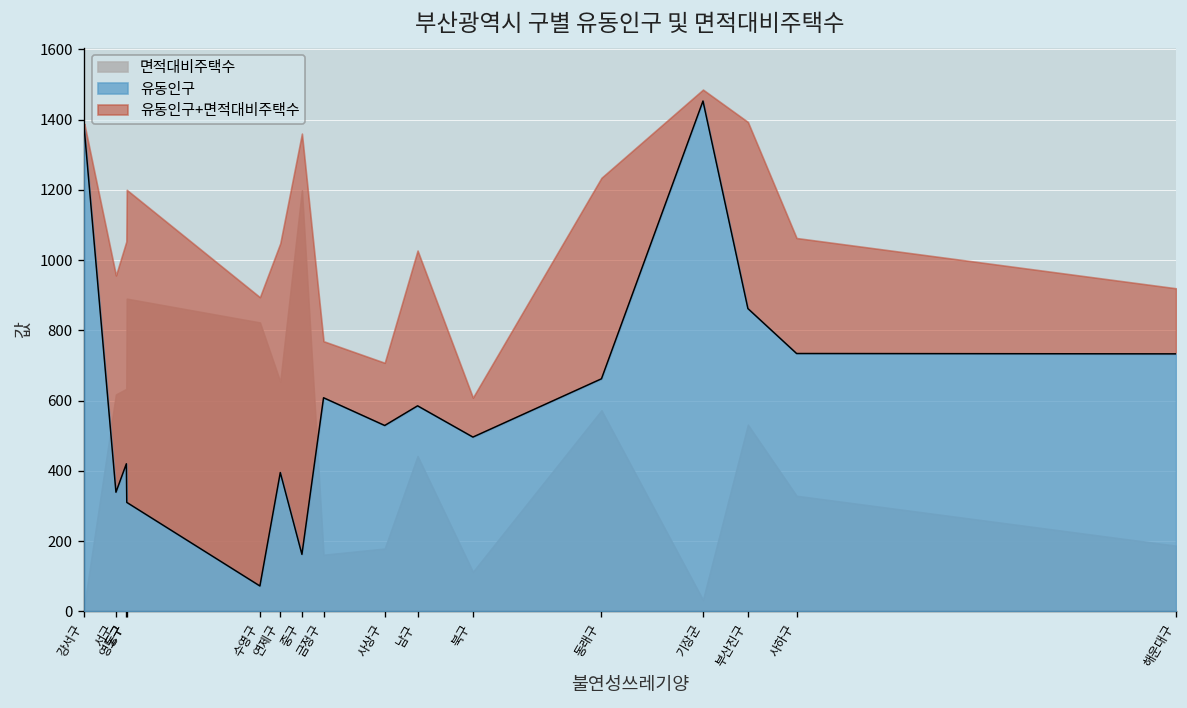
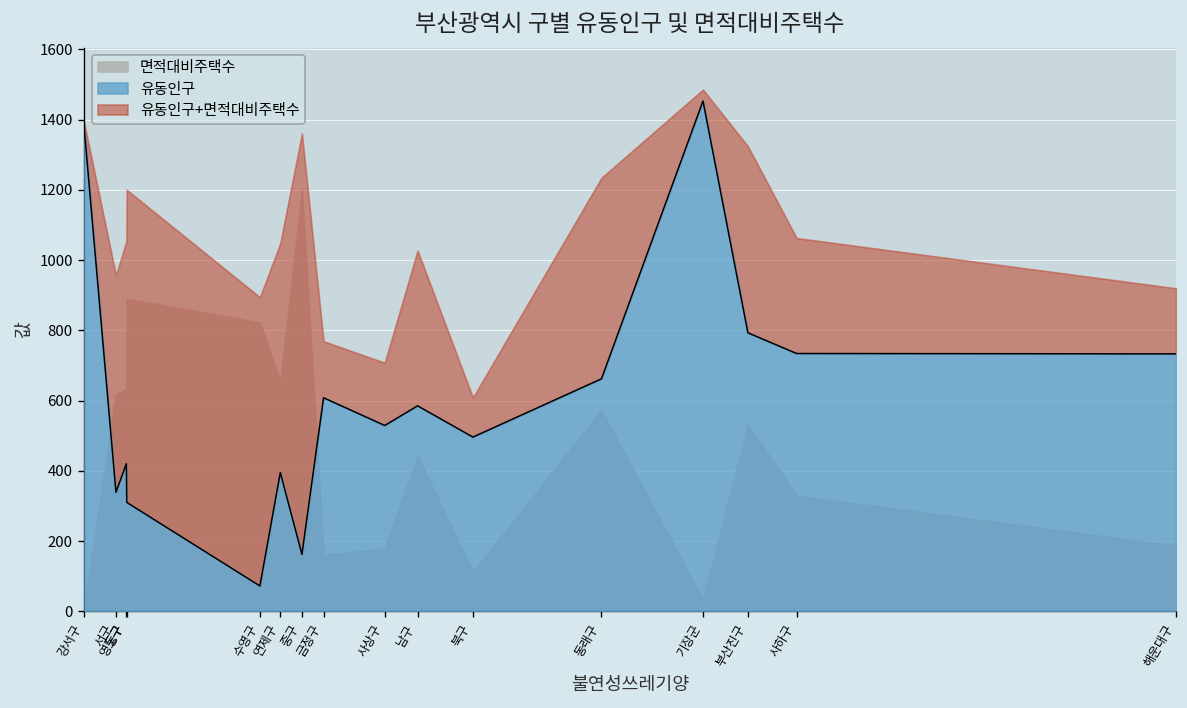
  {
    "면적대비주택수": {
      "강서구": 20,
      "서구": 620,
      "영도구": 630,
      "동구": 890,
      "수영구": 820,
      "연제구": 650,
      "중구": 1200,
      "금정구": 160,
      "사상구": 180,
      "남구": 440,
      "북구": 110,
      "동래구": 570,
      "기장군": 30,
      "부산진구": 530,
      "사하구": 330,
      "해운대구": 190
    },
    "유동인구": {
      "강서구": 1370,
      "서구": 340,
      "영도구": 420,
      "동구": 310,
      "수영구": 70,
      "연제구": 400,
      "중구": 160,
      "금정구": 610,
      "사상구": 530,
      "남구": 590,
      "북구": 500,
      "동래구": 660,
      "기장군": 1450,
-     "부산진구": 860,
+     "부산진구": 790,
      "사하구": 730,
      "해운대구": 730
    },
    "유동인구+면적대비주택수": {
      "강서구": 20,
      "서구": 620,
      "영도구": 630,
      "동구": 890,
      "수영구": 820,
      "연제구": 650,
      "중구": 1200,
      "금정구": 160,
      "사상구": 180,
      "남구": 440,
      "북구": 110,
      "동래구": 570,
      "기장군": 30,
      "부산진구": 530,
      "사하구": 330,
      "해운대구": 190
    }
  }
